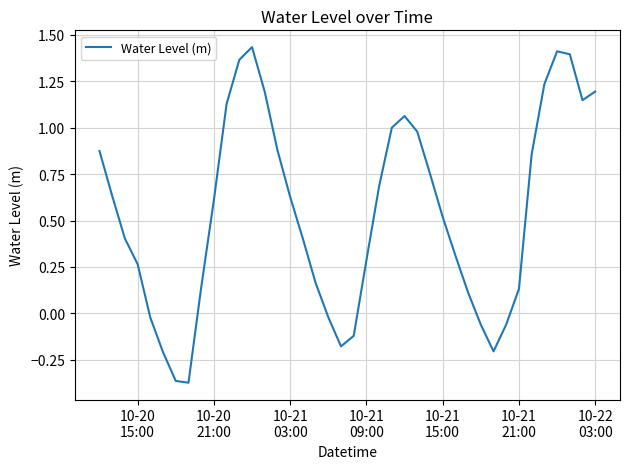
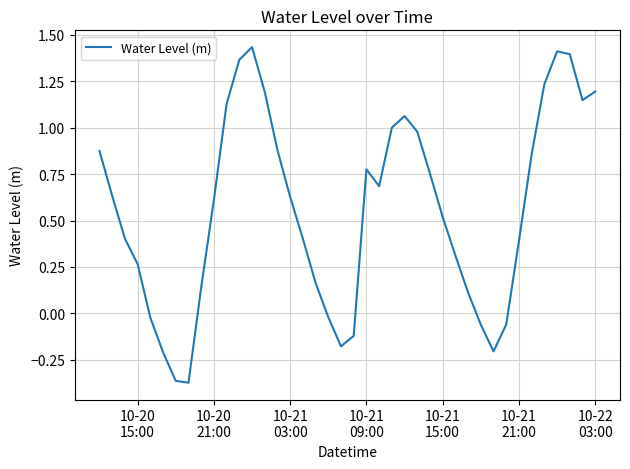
  {
    "10-20 15:00": 0.26,
    "10-20 21:00": 0.61,
    "10-21 03:00": 0.63,
-   "10-21 09:00": 0.29,
+   "10-21 09:00": 0.78,
    "10-21 15:00": 0.52,
-   "10-21 21:00": 0.13,
+   "10-21 21:00": 0.39,
    "10-22 03:00": 1.19
  }
